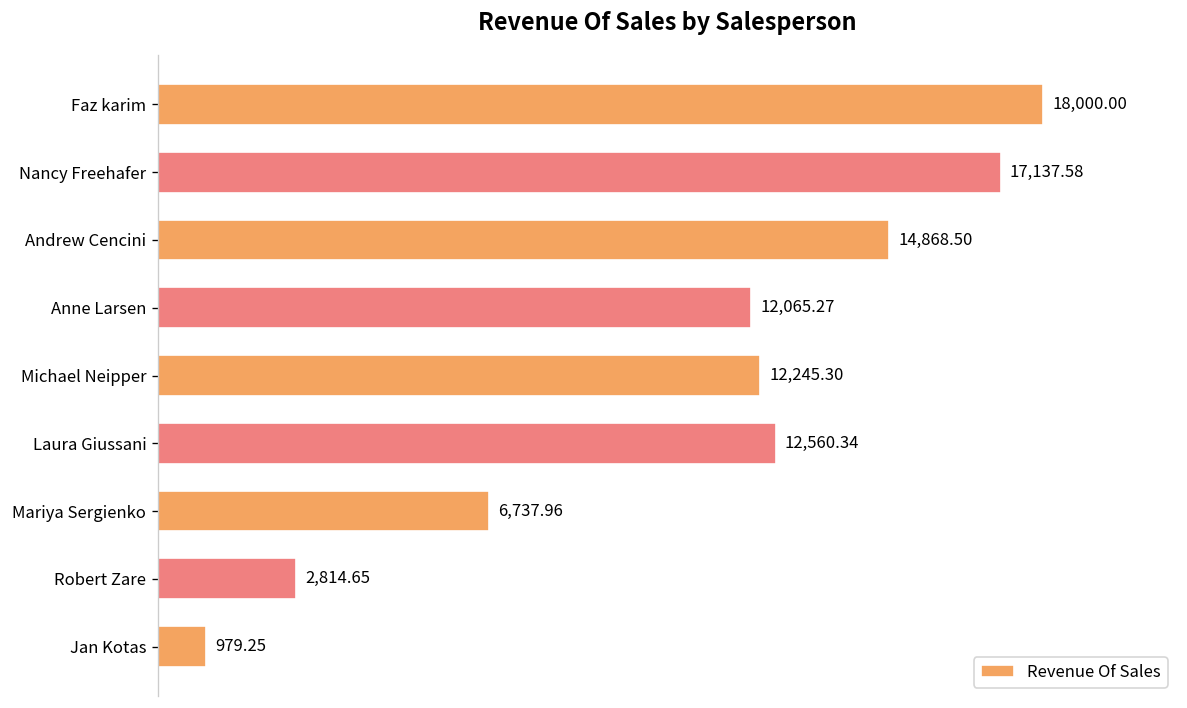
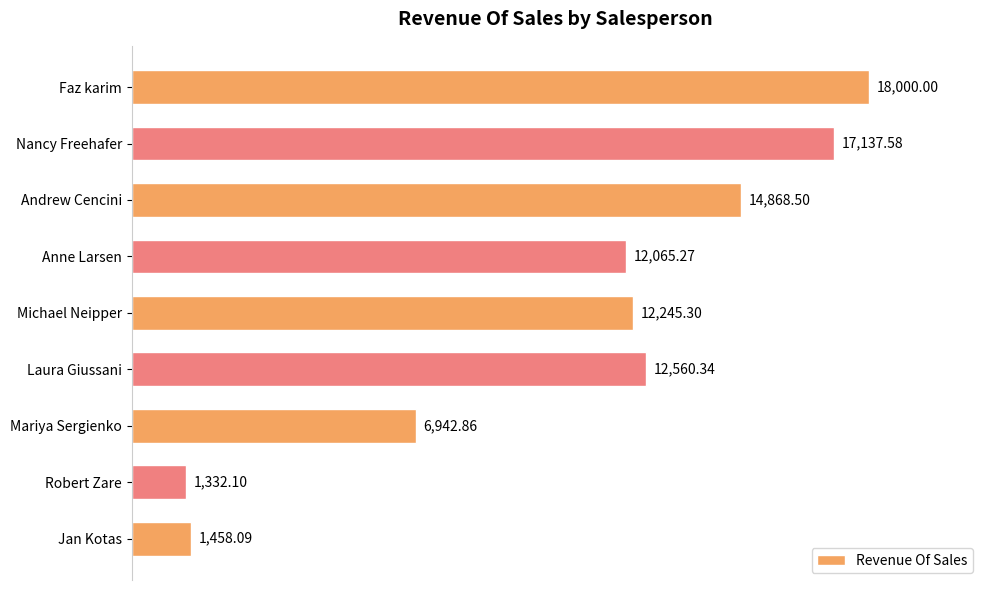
  {
    "Faz karim": "18,000.00",
    "Nancy Freehafer": "17,137.58",
    "Andrew Cencini": "14,868.50",
    "Anne Larsen": "12,065.27",
    "Michael Neipper": "12,245.30",
    "Laura Giussani": "12,560.34",
-   "Mariya Sergienko": "6,737.96",
-   "Robert Zare": "2,814.65",
-   "Jan Kotas": "979.25"
+   "Mariya Sergienko": "6,942.86",
+   "Robert Zare": "1,332.10",
+   "Jan Kotas": "1,458.09"
  }
